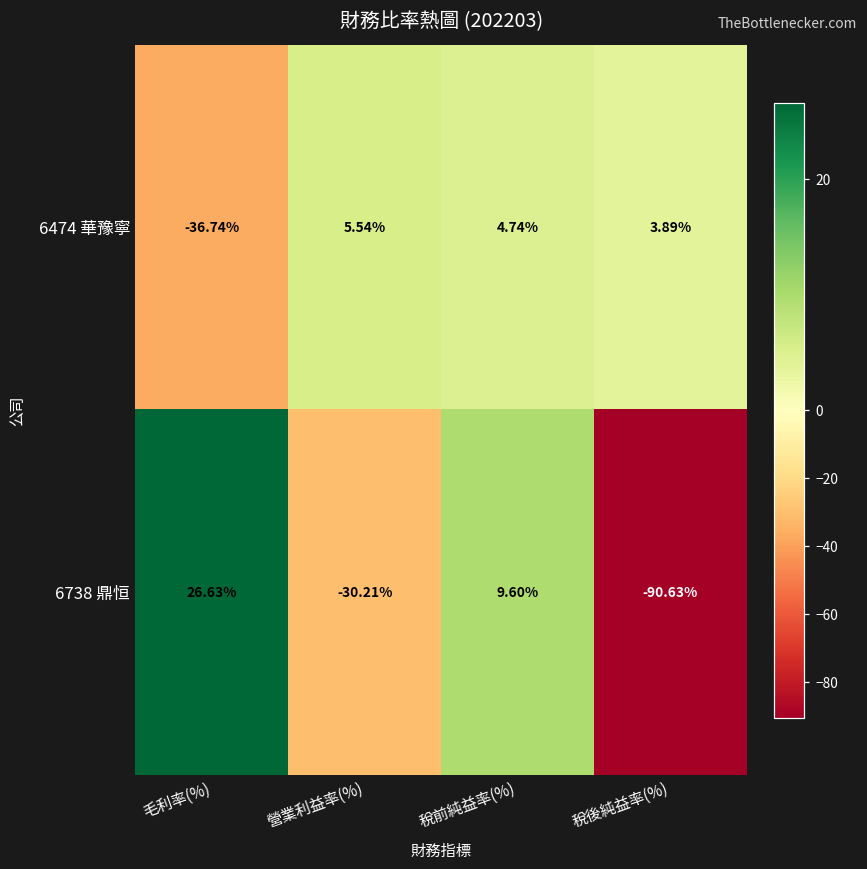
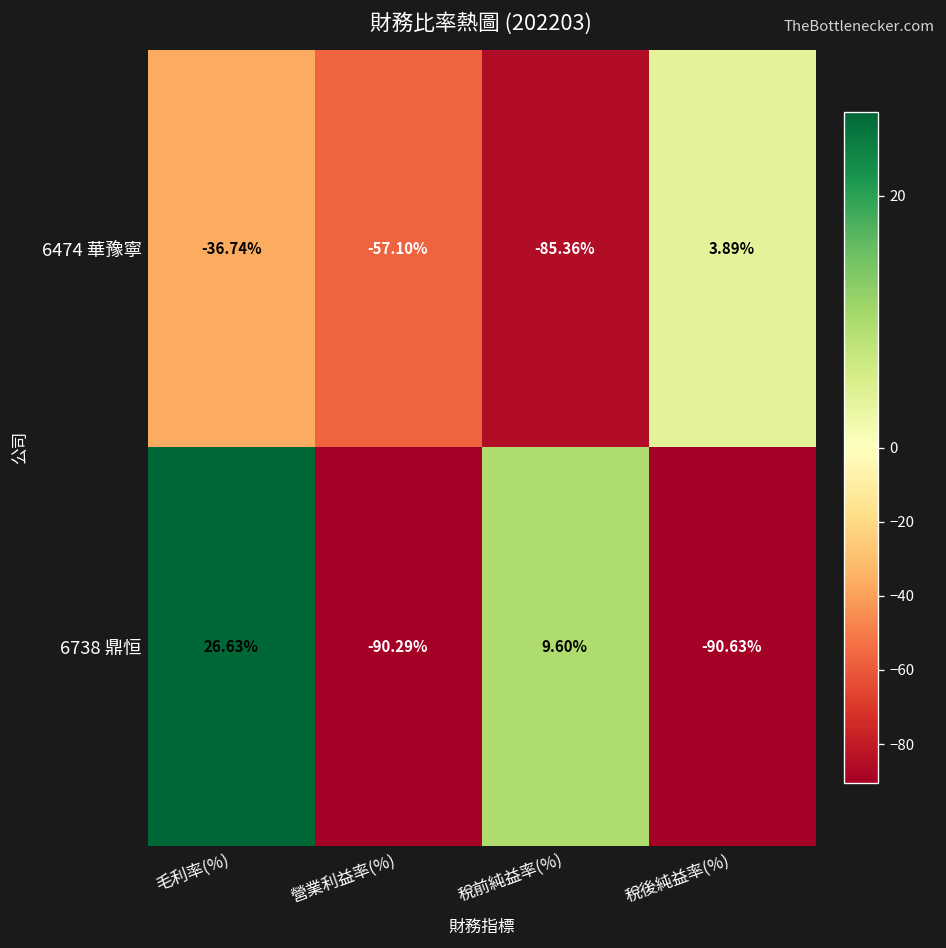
  {
    "6474 華豫寧": {
      "毛利率(%)": "-36.74%",
-     "營業利益率(%)": "5.54%",
-     "稅前純益率(%)": "4.74%",
+     "營業利益率(%)": "-57.10%",
+     "稅前純益率(%)": "-85.36%",
      "稅後純益率(%)": "3.89%"
    },
    "6738 鼎恒": {
      "毛利率(%)": "26.63%",
-     "營業利益率(%)": "-30.21%",
+     "營業利益率(%)": "-90.29%",
      "稅前純益率(%)": "9.60%",
      "稅後純益率(%)": "-90.63%"
    }
  }
